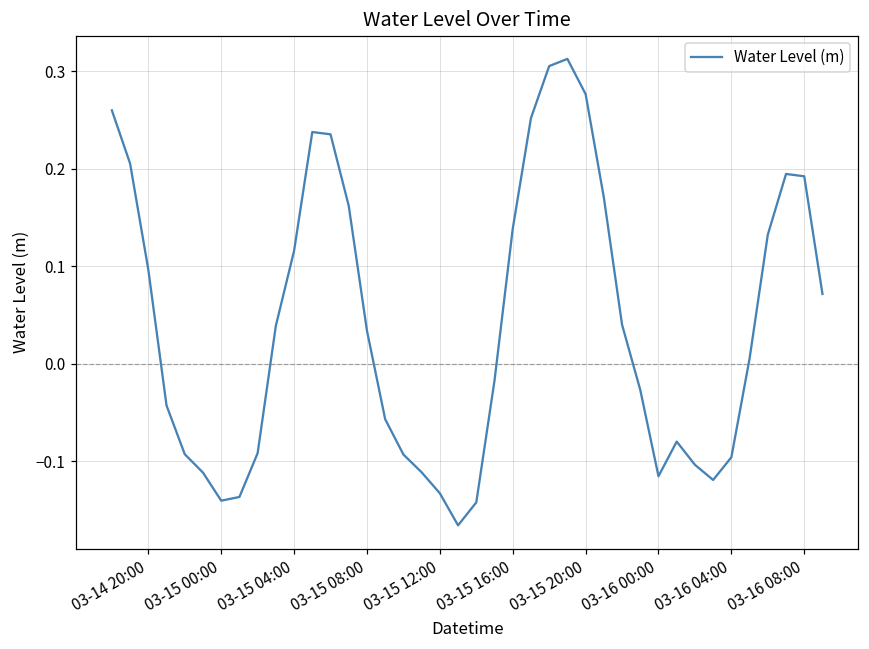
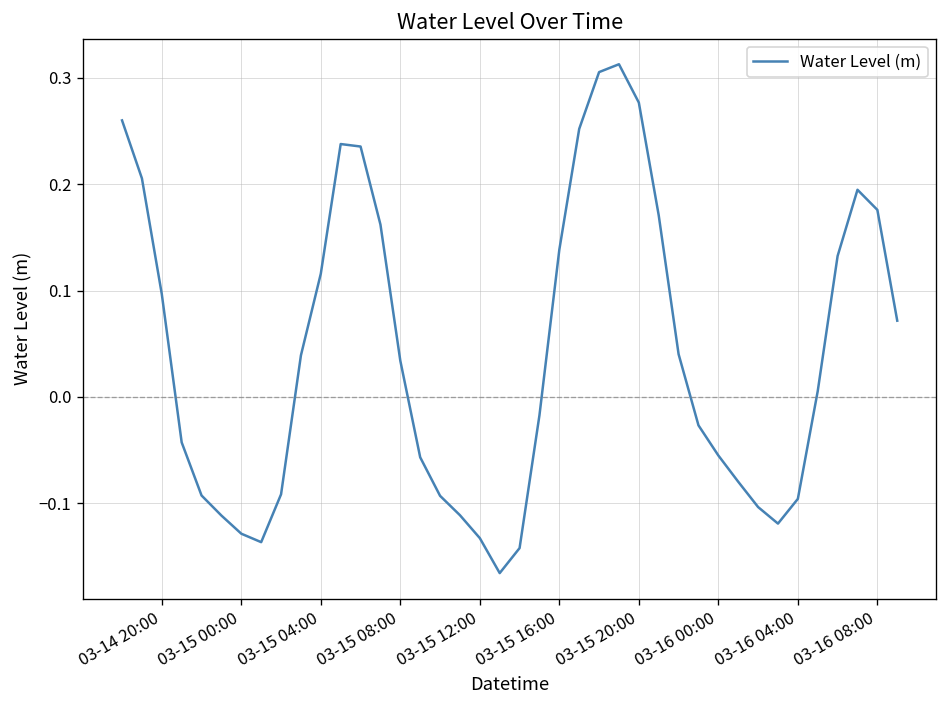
  {
    "03-14 20:00": 0.10,
-   "03-15 00:00": -0.14,
+   "03-15 00:00": -0.13,
    "03-15 04:00": 0.12,
    "03-15 08:00": 0.03,
    "03-15 12:00": -0.13,
    "03-15 16:00": 0.14,
    "03-15 20:00": 0.28,
-   "03-16 00:00": -0.12,
+   "03-16 00:00": -0.06,
    "03-16 04:00": -0.10,
-   "03-16 08:00": 0.19
+   "03-16 08:00": 0.18
  }
